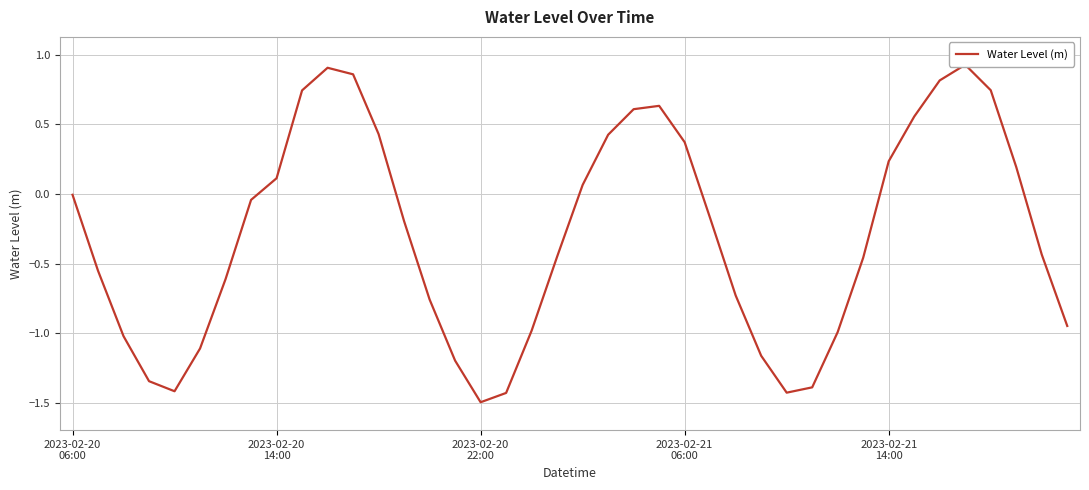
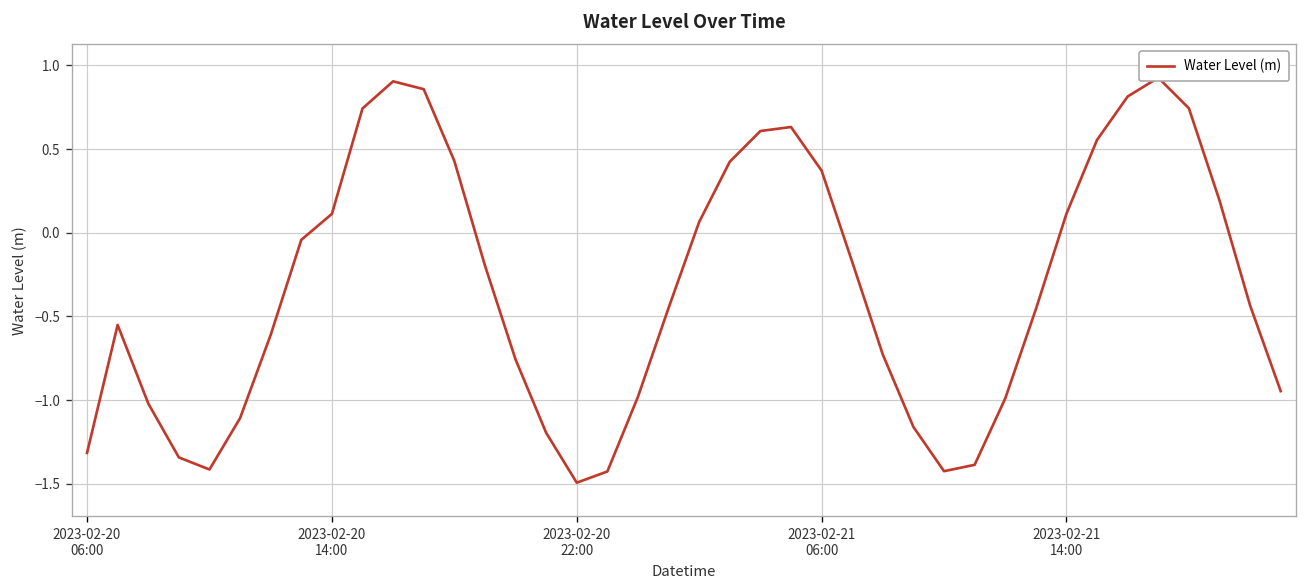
  {
-   "2023-02-20 06:00": -0.01,
+   "2023-02-20 06:00": -1.32,
    "2023-02-20 14:00": 0.11,
    "2023-02-20 22:00": -1.49,
    "2023-02-21 06:00": 0.37,
-   "2023-02-21 14:00": 0.23
+   "2023-02-21 14:00": 0.11
  }
